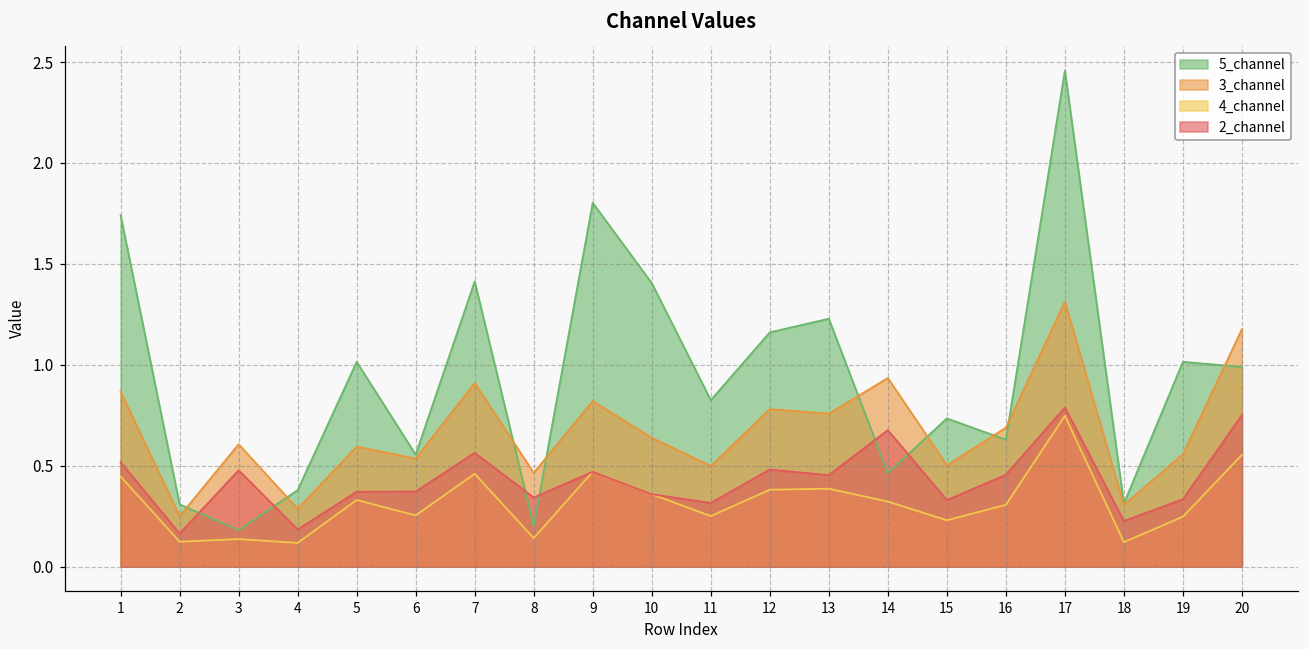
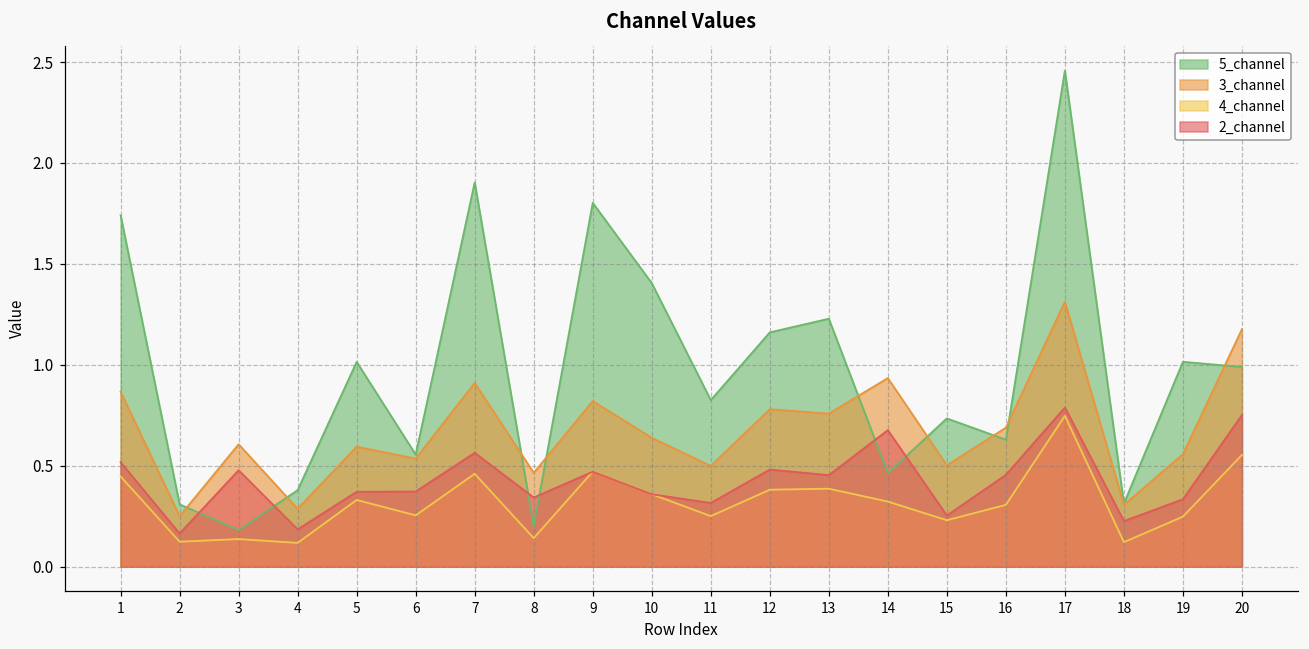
  {
    "5_channel": {
      "1": 1.74,
      "2": 0.31,
      "3": 0.18,
      "4": 0.38,
      "5": 1.01,
      "6": 0.56,
-     "7": 1.41,
+     "7": 1.90,
      "8": 0.20,
      "9": 1.80,
      "10": 1.40,
      "11": 0.82,
      "12": 1.16,
      "13": 1.23,
      "14": 0.46,
      "15": 0.73,
      "16": 0.63,
      "17": 2.46,
      "19": 1.01,
      "20": 0.99
    },
    "2_channel": {
      "1": 0.52,
      "2": 0.16,
      "3": 0.48,
      "4": 0.18,
      "5": 0.37,
      "6": 0.37,
      "7": 0.56,
      "8": 0.34,
      "11": 0.32,
      "12": 0.48,
      "13": 0.45,
      "14": 0.68,
-     "15": 0.33,
+     "15": 0.25,
      "16": 0.45,
      "17": 0.79,
      "18": 0.23,
      "19": 0.33,
      "20": 0.75
    }
  }
